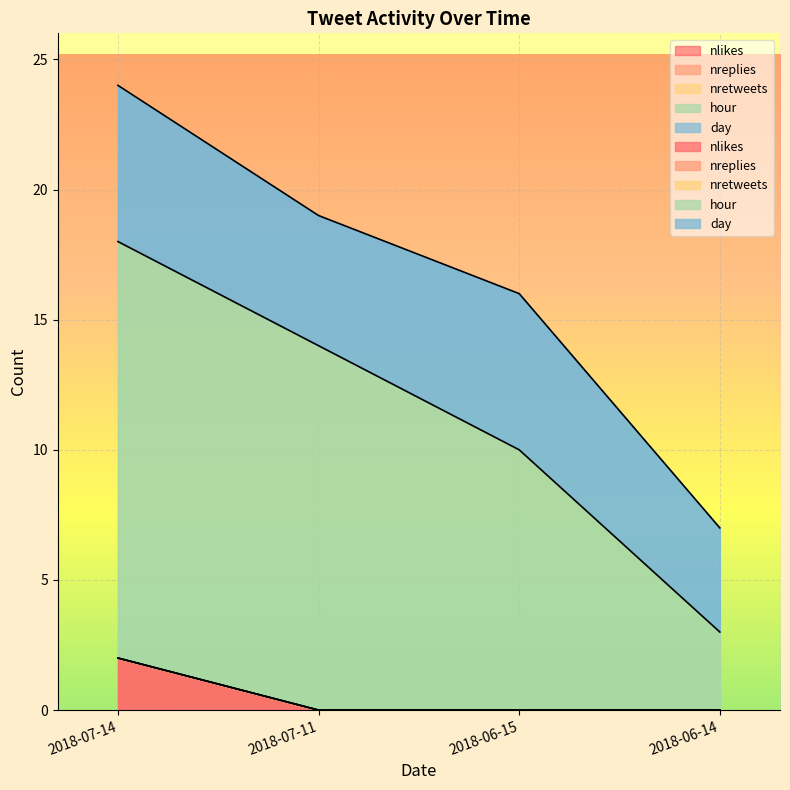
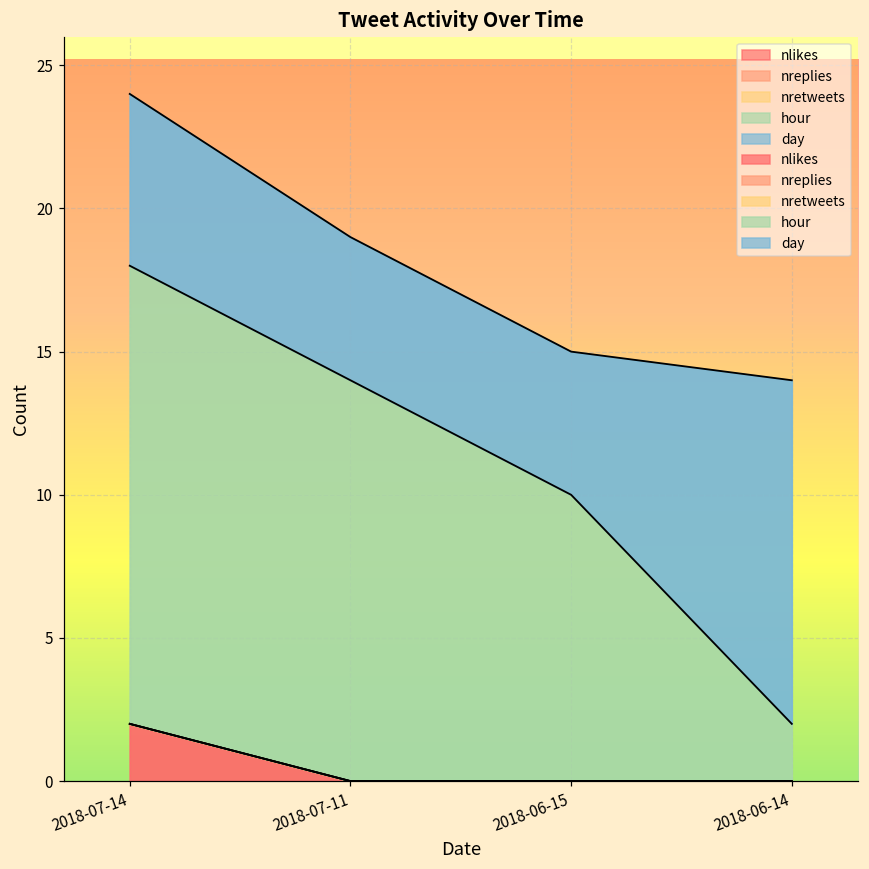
  {
    "nretweets": {
      "2018-07-14": 2,
      "2018-07-11": 0,
      "2018-06-15": 0,
      "2018-06-14": 0
    },
    "hour": {
      "2018-07-14": 16,
      "2018-07-11": 14,
      "2018-06-15": 10,
-     "2018-06-14": 3
+     "2018-06-14": 2
    },
    "day": {
      "2018-07-14": 6,
      "2018-07-11": 5,
-     "2018-06-15": 6,
-     "2018-06-14": 4
+     "2018-06-15": 5,
+     "2018-06-14": 12
    }
  }
